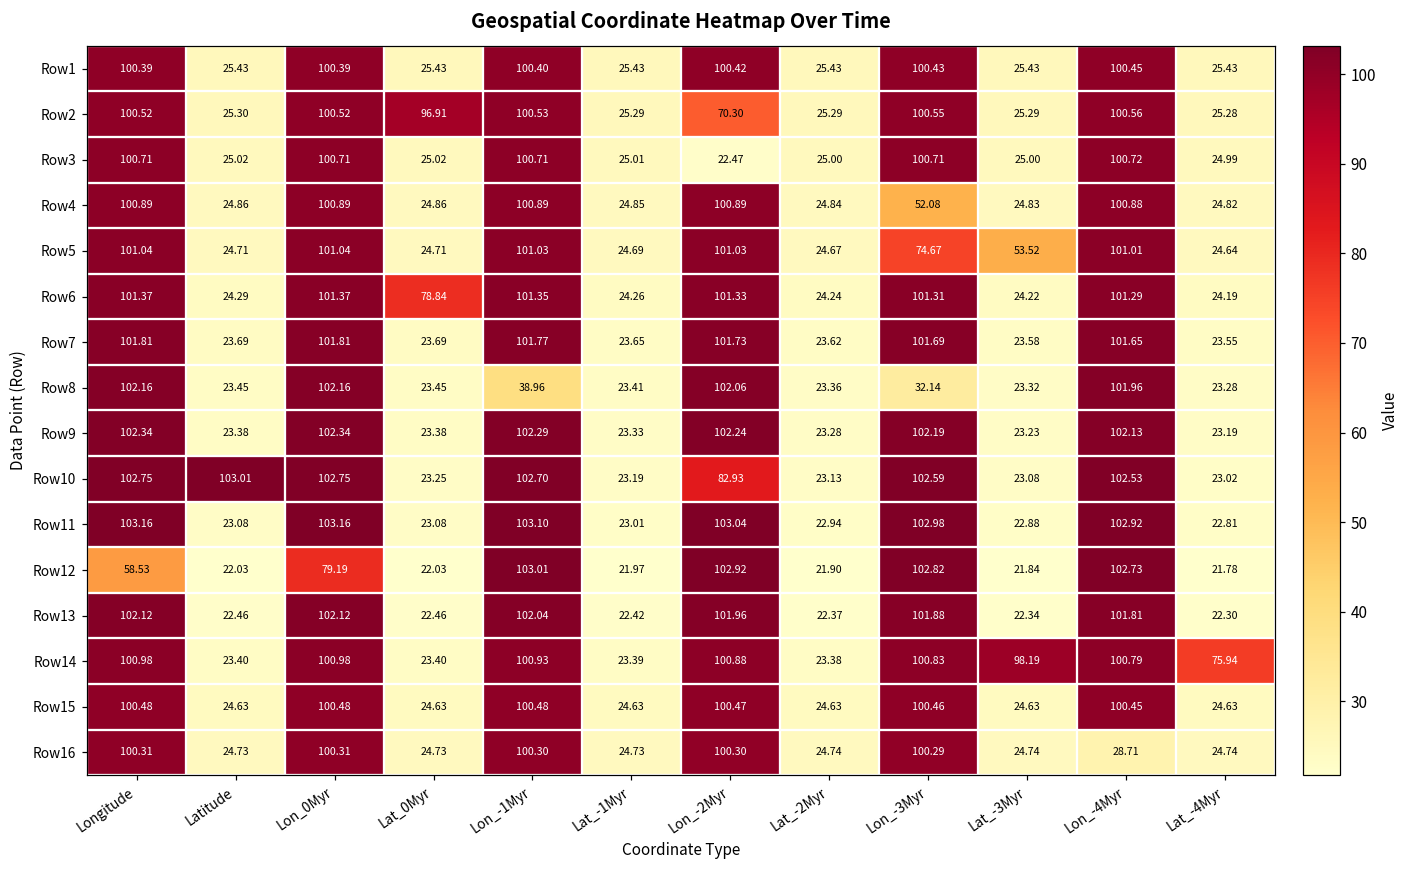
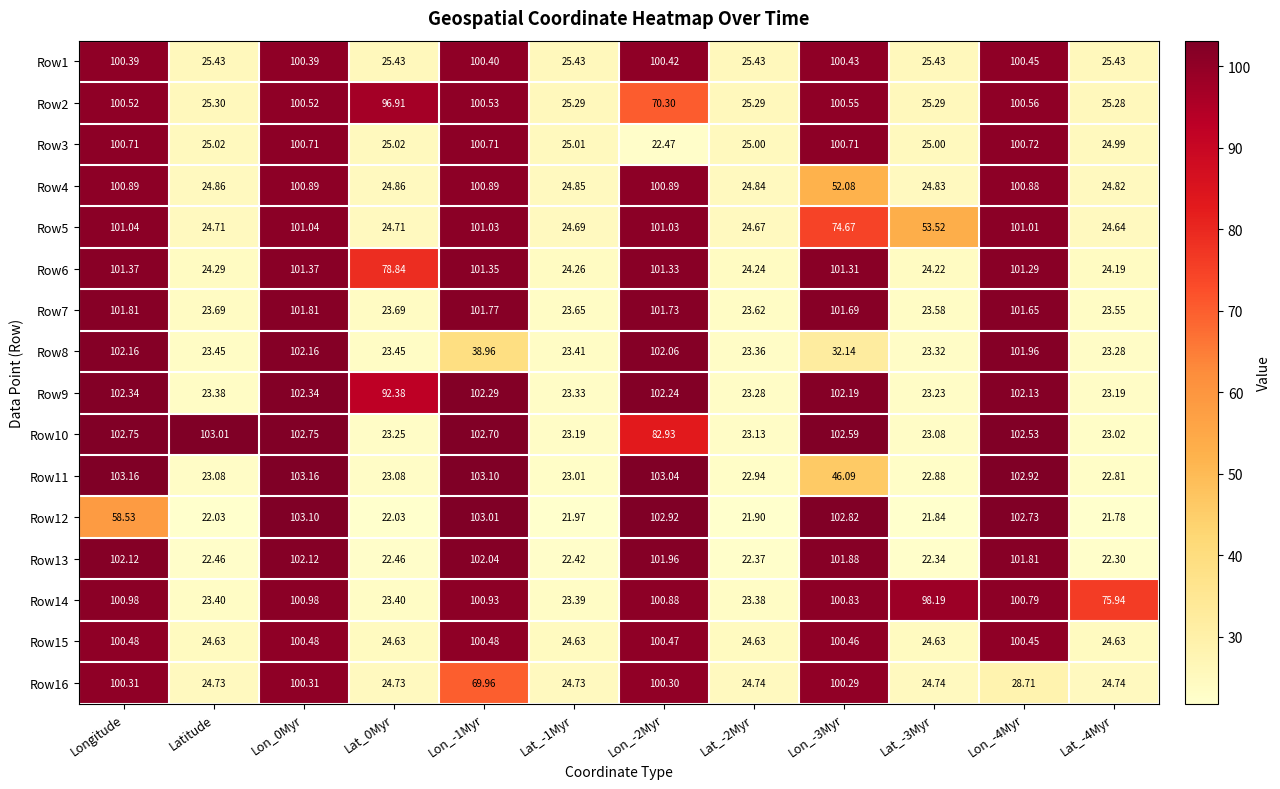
  {
    "Row1": {
      "Longitude": 100.39,
      "Latitude": 25.43,
      "Lon_0Myr": 100.39,
      "Lat_0Myr": 25.43,
      "Lon_-1Myr": 100.40,
      "Lat_-1Myr": 25.43,
      "Lon_-2Myr": 100.42,
      "Lat_-2Myr": 25.43,
      "Lon_-3Myr": 100.43,
      "Lat_-3Myr": 25.43,
      "Lon_-4Myr": 100.45,
      "Lat_-4Myr": 25.43
    },
    "Row2": {
      "Longitude": 100.52,
      "Latitude": 25.30,
      "Lon_0Myr": 100.52,
      "Lat_0Myr": 96.91,
      "Lon_-1Myr": 100.53,
      "Lat_-1Myr": 25.29,
      "Lon_-2Myr": 70.30,
      "Lat_-2Myr": 25.29,
      "Lon_-3Myr": 100.55,
      "Lat_-3Myr": 25.29,
      "Lon_-4Myr": 100.56,
      "Lat_-4Myr": 25.28
    },
    "Row3": {
      "Longitude": 100.71,
      "Latitude": 25.02,
      "Lon_0Myr": 100.71,
      "Lat_0Myr": 25.02,
      "Lon_-1Myr": 100.71,
      "Lat_-1Myr": 25.01,
      "Lon_-2Myr": 22.47,
      "Lat_-2Myr": 25.00,
      "Lon_-3Myr": 100.71,
      "Lat_-3Myr": 25.00,
      "Lon_-4Myr": 100.72,
      "Lat_-4Myr": 24.99
    },
    "Row4": {
      "Longitude": 100.89,
      "Latitude": 24.86,
      "Lon_0Myr": 100.89,
      "Lat_0Myr": 24.86,
      "Lon_-1Myr": 100.89,
      "Lat_-1Myr": 24.85,
      "Lon_-2Myr": 100.89,
      "Lat_-2Myr": 24.84,
      "Lon_-3Myr": 52.08,
      "Lat_-3Myr": 24.83,
      "Lon_-4Myr": 100.88,
      "Lat_-4Myr": 24.82
    },
    "Row5": {
      "Longitude": 101.04,
      "Latitude": 24.71,
      "Lon_0Myr": 101.04,
      "Lat_0Myr": 24.71,
      "Lon_-1Myr": 101.03,
      "Lat_-1Myr": 24.69,
      "Lon_-2Myr": 101.03,
      "Lat_-2Myr": 24.67,
      "Lon_-3Myr": 74.67,
      "Lat_-3Myr": 53.52,
      "Lon_-4Myr": 101.01,
      "Lat_-4Myr": 24.64
    },
    "Row6": {
      "Longitude": 101.37,
      "Latitude": 24.29,
      "Lon_0Myr": 101.37,
      "Lat_0Myr": 78.84,
      "Lon_-1Myr": 101.35,
      "Lat_-1Myr": 24.26,
      "Lon_-2Myr": 101.33,
      "Lat_-2Myr": 24.24,
      "Lon_-3Myr": 101.31,
      "Lat_-3Myr": 24.22,
      "Lon_-4Myr": 101.29,
      "Lat_-4Myr": 24.19
    },
    "Row7": {
      "Longitude": 101.81,
      "Latitude": 23.69,
      "Lon_0Myr": 101.81,
      "Lat_0Myr": 23.69,
      "Lon_-1Myr": 101.77,
      "Lat_-1Myr": 23.65,
      "Lon_-2Myr": 101.73,
      "Lat_-2Myr": 23.62,
      "Lon_-3Myr": 101.69,
      "Lat_-3Myr": 23.58,
      "Lon_-4Myr": 101.65,
      "Lat_-4Myr": 23.55
    },
    "Row8": {
      "Longitude": 102.16,
      "Latitude": 23.45,
      "Lon_0Myr": 102.16,
      "Lat_0Myr": 23.45,
      "Lon_-1Myr": 38.96,
      "Lat_-1Myr": 23.41,
      "Lon_-2Myr": 102.06,
      "Lat_-2Myr": 23.36,
      "Lon_-3Myr": 32.14,
      "Lat_-3Myr": 23.32,
      "Lon_-4Myr": 101.96,
      "Lat_-4Myr": 23.28
    },
    "Row9": {
      "Longitude": 102.34,
      "Latitude": 23.38,
      "Lon_0Myr": 102.34,
-     "Lat_0Myr": 23.38,
+     "Lat_0Myr": 92.38,
      "Lon_-1Myr": 102.29,
      "Lat_-1Myr": 23.33,
      "Lon_-2Myr": 102.24,
      "Lat_-2Myr": 23.28,
      "Lon_-3Myr": 102.19,
      "Lat_-3Myr": 23.23,
      "Lon_-4Myr": 102.13,
      "Lat_-4Myr": 23.19
    },
    "Row10": {
      "Longitude": 102.75,
      "Latitude": 103.01,
      "Lon_0Myr": 102.75,
      "Lat_0Myr": 23.25,
      "Lon_-1Myr": 102.70,
      "Lat_-1Myr": 23.19,
      "Lon_-2Myr": 82.93,
      "Lat_-2Myr": 23.13,
      "Lon_-3Myr": 102.59,
      "Lat_-3Myr": 23.08,
      "Lon_-4Myr": 102.53,
      "Lat_-4Myr": 23.02
    },
    "Row11": {
      "Longitude": 103.16,
      "Latitude": 23.08,
      "Lon_0Myr": 103.16,
      "Lat_0Myr": 23.08,
      "Lon_-1Myr": 103.10,
      "Lat_-1Myr": 23.01,
      "Lon_-2Myr": 103.04,
      "Lat_-2Myr": 22.94,
-     "Lon_-3Myr": 102.98,
+     "Lon_-3Myr": 46.09,
      "Lat_-3Myr": 22.88,
      "Lon_-4Myr": 102.92,
      "Lat_-4Myr": 22.81
    },
    "Row12": {
      "Longitude": 58.53,
      "Latitude": 22.03,
-     "Lon_0Myr": 79.19,
+     "Lon_0Myr": 103.10,
      "Lat_0Myr": 22.03,
      "Lon_-1Myr": 103.01,
      "Lat_-1Myr": 21.97,
      "Lon_-2Myr": 102.92,
      "Lat_-2Myr": 21.90,
      "Lon_-3Myr": 102.82,
      "Lat_-3Myr": 21.84,
      "Lon_-4Myr": 102.73,
      "Lat_-4Myr": 21.78
    },
    "Row13": {
      "Longitude": 102.12,
      "Latitude": 22.46,
      "Lon_0Myr": 102.12,
      "Lat_0Myr": 22.46,
      "Lon_-1Myr": 102.04,
      "Lat_-1Myr": 22.42,
      "Lon_-2Myr": 101.96,
      "Lat_-2Myr": 22.37,
      "Lon_-3Myr": 101.88,
      "Lat_-3Myr": 22.34,
      "Lon_-4Myr": 101.81,
      "Lat_-4Myr": 22.30
    },
    "Row14": {
      "Longitude": 100.98,
      "Latitude": 23.40,
      "Lon_0Myr": 100.98,
      "Lat_0Myr": 23.40,
      "Lon_-1Myr": 100.93,
      "Lat_-1Myr": 23.39,
      "Lon_-2Myr": 100.88,
      "Lat_-2Myr": 23.38,
      "Lon_-3Myr": 100.83,
      "Lat_-3Myr": 98.19,
      "Lon_-4Myr": 100.79,
      "Lat_-4Myr": 75.94
    },
    "Row15": {
      "Longitude": 100.48,
      "Latitude": 24.63,
      "Lon_0Myr": 100.48,
      "Lat_0Myr": 24.63,
      "Lon_-1Myr": 100.48,
      "Lat_-1Myr": 24.63,
      "Lon_-2Myr": 100.47,
      "Lat_-2Myr": 24.63,
      "Lon_-3Myr": 100.46,
      "Lat_-3Myr": 24.63,
      "Lon_-4Myr": 100.45,
      "Lat_-4Myr": 24.63
    },
    "Row16": {
      "Longitude": 100.31,
      "Latitude": 24.73,
      "Lon_0Myr": 100.31,
      "Lat_0Myr": 24.73,
-     "Lon_-1Myr": 100.30,
+     "Lon_-1Myr": 69.96,
      "Lat_-1Myr": 24.73,
      "Lon_-2Myr": 100.30,
      "Lat_-2Myr": 24.74,
      "Lon_-3Myr": 100.29,
      "Lat_-3Myr": 24.74,
      "Lon_-4Myr": 28.71,
      "Lat_-4Myr": 24.74
    }
  }
